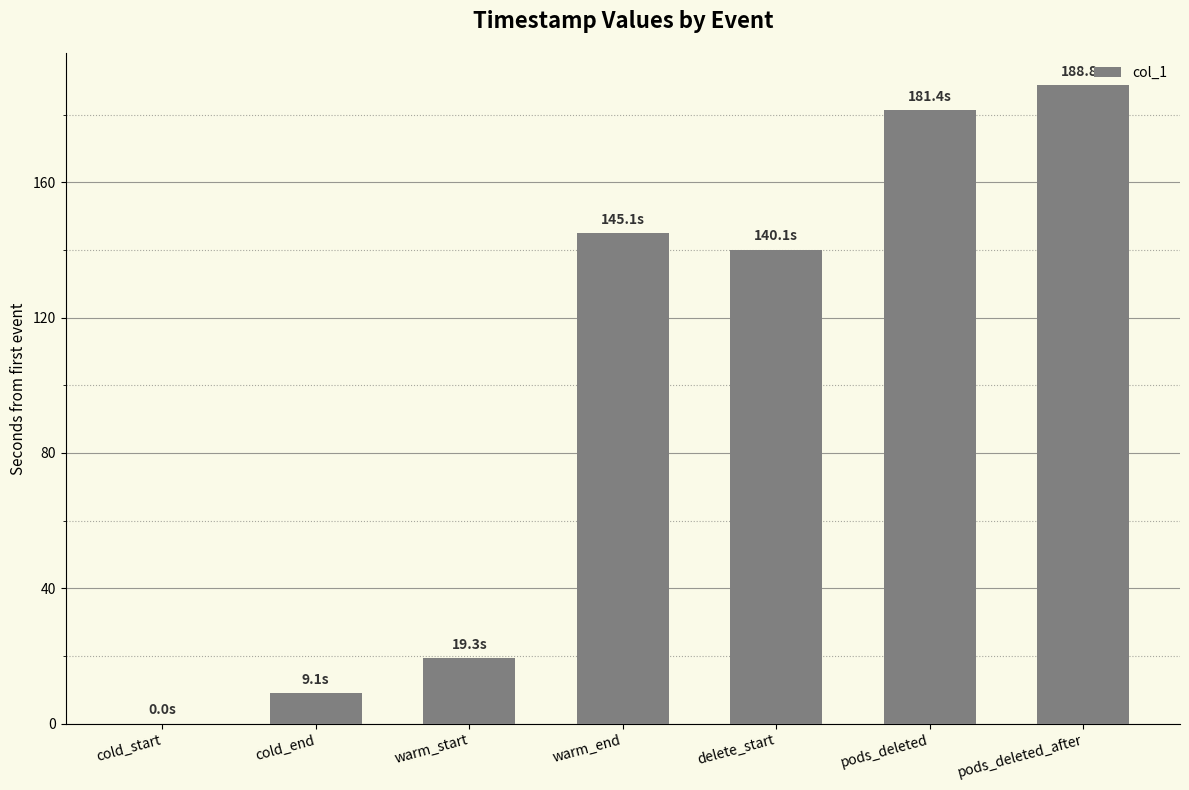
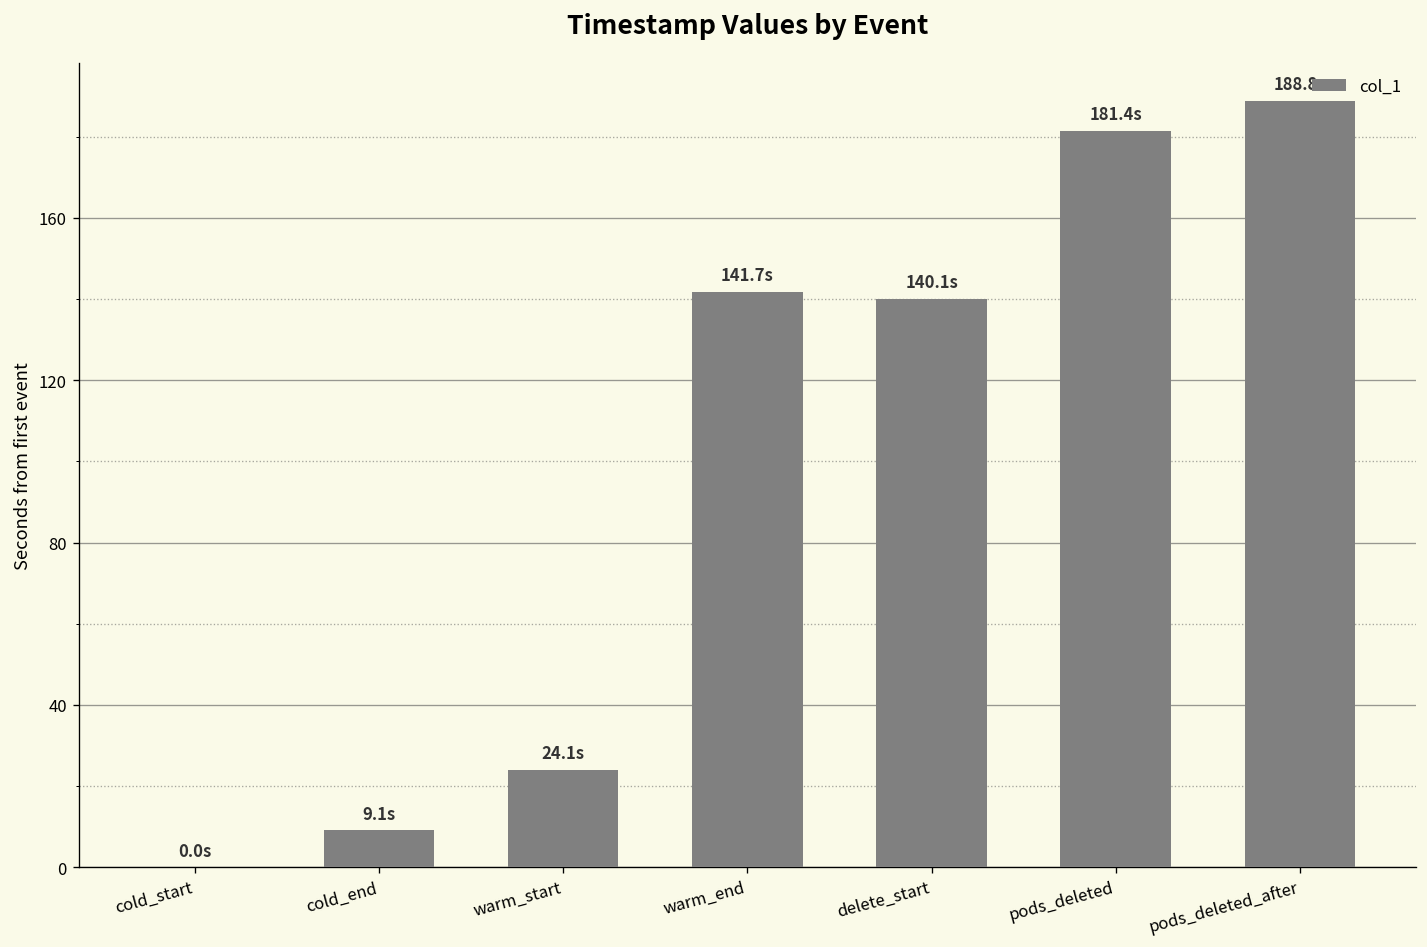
  {
    "cold_start": "0.0s",
    "cold_end": "9.1s",
-   "warm_start": "19.3s",
-   "warm_end": "145.1s",
+   "warm_start": "24.1s",
+   "warm_end": "141.7s",
    "delete_start": "140.1s",
    "pods_deleted": "181.4s",
    "pods_deleted_after": "188.8s"
  }
